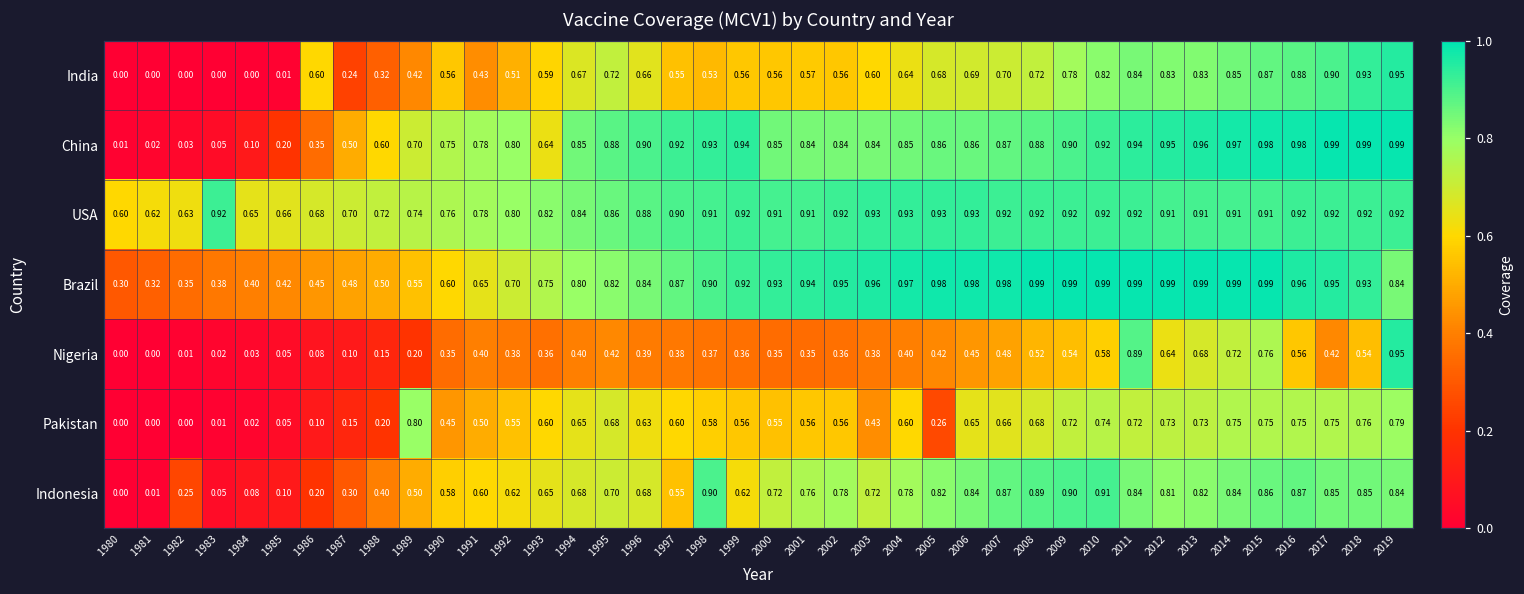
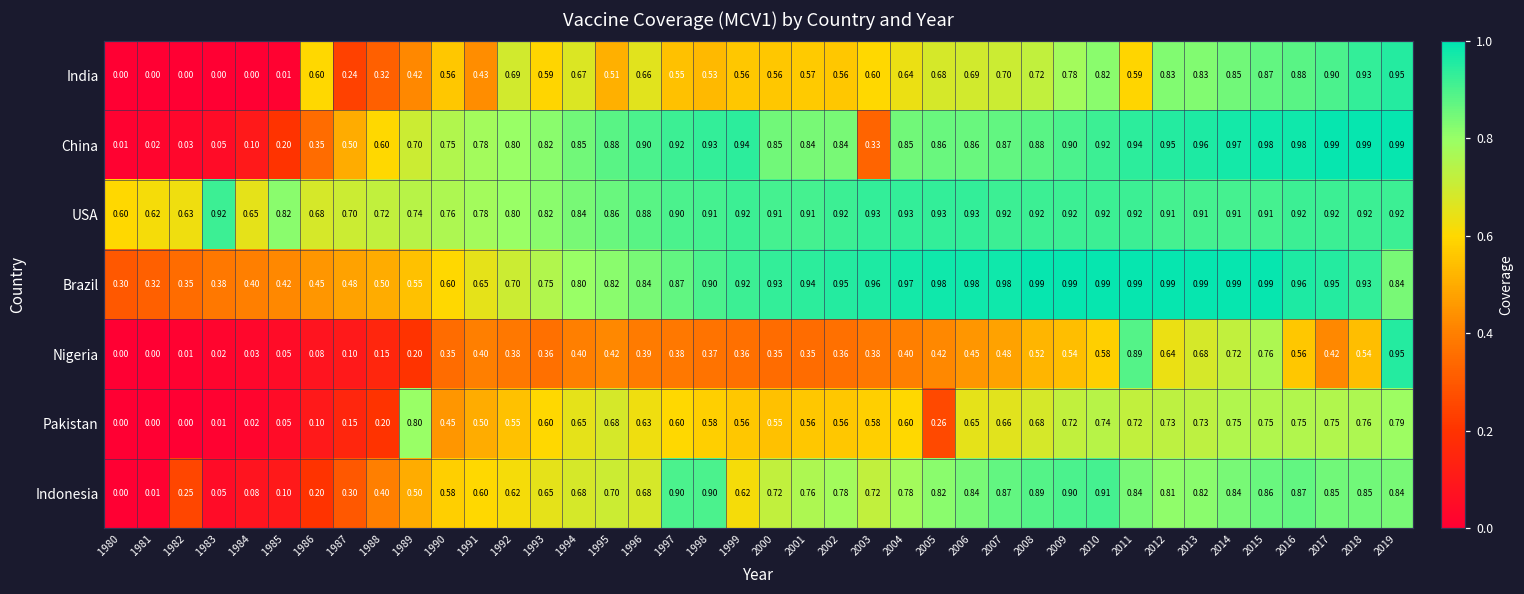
  {
    "India": {
      "1980": 0.00,
      "1981": 0.00,
      "1982": 0.00,
      "1983": 0.00,
      "1984": 0.00,
      "1985": 0.01,
      "1986": 0.60,
      "1987": 0.24,
      "1988": 0.32,
      "1989": 0.42,
      "1990": 0.56,
      "1991": 0.43,
-     "1992": 0.51,
+     "1992": 0.69,
      "1993": 0.59,
      "1994": 0.67,
-     "1995": 0.72,
+     "1995": 0.51,
      "1996": 0.66,
      "1997": 0.55,
      "1998": 0.53,
      "1999": 0.56,
      "2000": 0.56,
      "2001": 0.57,
      "2002": 0.56,
      "2003": 0.60,
      "2004": 0.64,
      "2005": 0.68,
      "2006": 0.69,
      "2007": 0.70,
      "2008": 0.72,
      "2009": 0.78,
      "2010": 0.82,
-     "2011": 0.84,
+     "2011": 0.59,
      "2012": 0.83,
      "2013": 0.83,
      "2014": 0.85,
      "2015": 0.87,
      "2016": 0.88,
      "2017": 0.90,
      "2018": 0.93,
      "2019": 0.95
    },
    "China": {
      "1980": 0.01,
      "1981": 0.02,
      "1982": 0.03,
      "1983": 0.05,
      "1984": 0.10,
      "1985": 0.20,
      "1986": 0.35,
      "1987": 0.50,
      "1988": 0.60,
      "1989": 0.70,
      "1990": 0.75,
      "1991": 0.78,
      "1992": 0.80,
-     "1993": 0.64,
+     "1993": 0.82,
      "1994": 0.85,
      "1995": 0.88,
      "1996": 0.90,
      "1997": 0.92,
      "1998": 0.93,
      "1999": 0.94,
      "2000": 0.85,
      "2001": 0.84,
      "2002": 0.84,
-     "2003": 0.84,
+     "2003": 0.33,
      "2004": 0.85,
      "2005": 0.86,
      "2006": 0.86,
      "2007": 0.87,
      "2008": 0.88,
      "2009": 0.90,
      "2010": 0.92,
      "2011": 0.94,
      "2012": 0.95,
      "2013": 0.96,
      "2014": 0.97,
      "2015": 0.98,
      "2016": 0.98,
      "2017": 0.99,
      "2018": 0.99,
      "2019": 0.99
    },
    "USA": {
      "1980": 0.60,
      "1981": 0.62,
      "1982": 0.63,
      "1983": 0.92,
      "1984": 0.65,
-     "1985": 0.66,
+     "1985": 0.82,
      "1986": 0.68,
      "1987": 0.70,
      "1988": 0.72,
      "1989": 0.74,
      "1990": 0.76,
      "1991": 0.78,
      "1992": 0.80,
      "1993": 0.82,
      "1994": 0.84,
      "1995": 0.86,
      "1996": 0.88,
      "1997": 0.90,
      "1998": 0.91,
      "1999": 0.92,
      "2000": 0.91,
      "2001": 0.91,
      "2002": 0.92,
      "2003": 0.93,
      "2004": 0.93,
      "2005": 0.93,
      "2006": 0.93,
      "2007": 0.92,
      "2008": 0.92,
      "2009": 0.92,
      "2010": 0.92,
      "2011": 0.92,
      "2012": 0.91,
      "2013": 0.91,
      "2014": 0.91,
      "2015": 0.91,
      "2016": 0.92,
      "2017": 0.92,
      "2018": 0.92,
      "2019": 0.92
    },
    "Pakistan": {
      "1980": 0.00,
      "1981": 0.00,
      "1982": 0.00,
      "1983": 0.01,
      "1984": 0.02,
      "1985": 0.05,
      "1986": 0.10,
      "1987": 0.15,
      "1988": 0.20,
      "1989": 0.80,
      "1990": 0.45,
      "1991": 0.50,
      "1992": 0.55,
      "1993": 0.60,
      "1994": 0.65,
      "1995": 0.68,
      "1996": 0.63,
      "1997": 0.60,
      "1998": 0.58,
      "1999": 0.56,
      "2000": 0.55,
      "2001": 0.56,
      "2002": 0.56,
-     "2003": 0.43,
+     "2003": 0.58,
      "2004": 0.60,
      "2005": 0.26,
      "2006": 0.65,
      "2007": 0.66,
      "2008": 0.68,
      "2009": 0.72,
      "2010": 0.74,
      "2011": 0.72,
      "2012": 0.73,
      "2013": 0.73,
      "2014": 0.75,
      "2015": 0.75,
      "2016": 0.75,
      "2017": 0.75,
      "2018": 0.76,
      "2019": 0.79
    },
    "Indonesia": {
      "1980": 0.00,
      "1981": 0.01,
      "1982": 0.25,
      "1983": 0.05,
      "1984": 0.08,
      "1985": 0.10,
      "1986": 0.20,
      "1987": 0.30,
      "1988": 0.40,
      "1989": 0.50,
      "1990": 0.58,
      "1991": 0.60,
      "1992": 0.62,
      "1993": 0.65,
      "1994": 0.68,
      "1995": 0.70,
      "1996": 0.68,
-     "1997": 0.55,
+     "1997": 0.90,
      "1998": 0.90,
      "1999": 0.62,
      "2000": 0.72,
      "2001": 0.76,
      "2002": 0.78,
      "2003": 0.72,
      "2004": 0.78,
      "2005": 0.82,
      "2006": 0.84,
      "2007": 0.87,
      "2008": 0.89,
      "2009": 0.90,
      "2010": 0.91,
      "2011": 0.84,
      "2012": 0.81,
      "2013": 0.82,
      "2014": 0.84,
      "2015": 0.86,
      "2016": 0.87,
      "2017": 0.85,
      "2018": 0.85,
      "2019": 0.84
    }
  }
